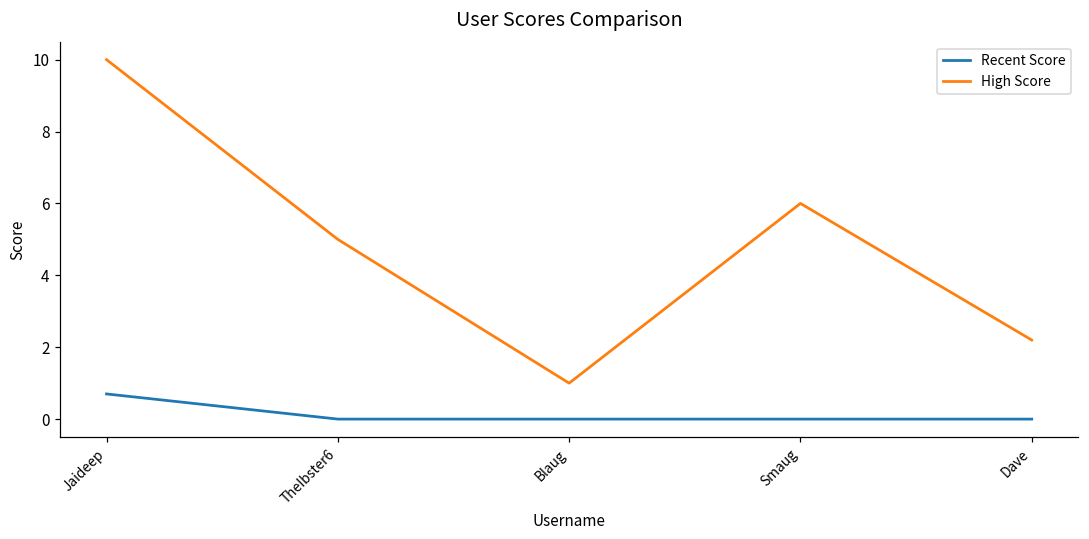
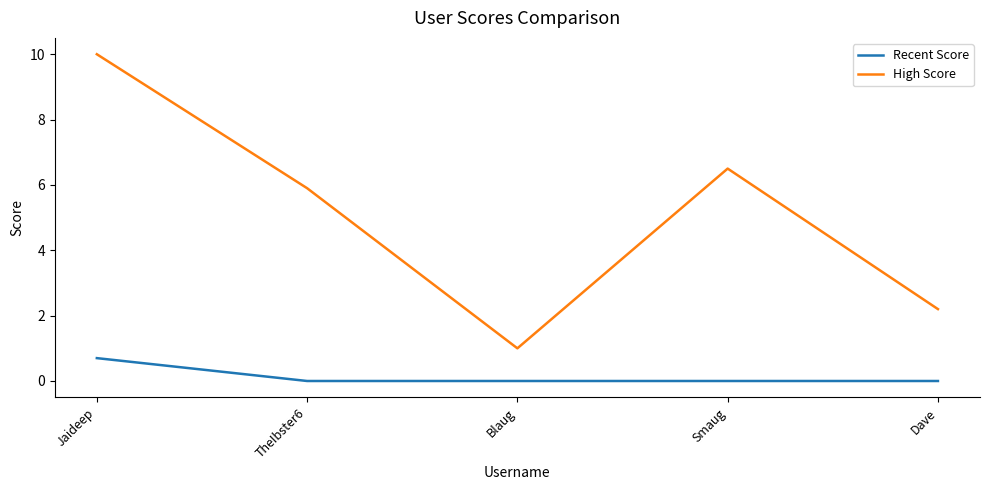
  {
    "Recent Score": {
      "Jaideep": 0.7,
      "TheIbster6": 0.0,
      "Blaug": 0.0,
      "Smaug": 0.0,
      "Dave": 0.0
    },
    "High Score": {
      "Jaideep": 10.0,
-     "TheIbster6": 5.0,
+     "TheIbster6": 5.9,
      "Blaug": 1.0,
-     "Smaug": 6.0,
+     "Smaug": 6.5,
      "Dave": 2.2
    }
  }
